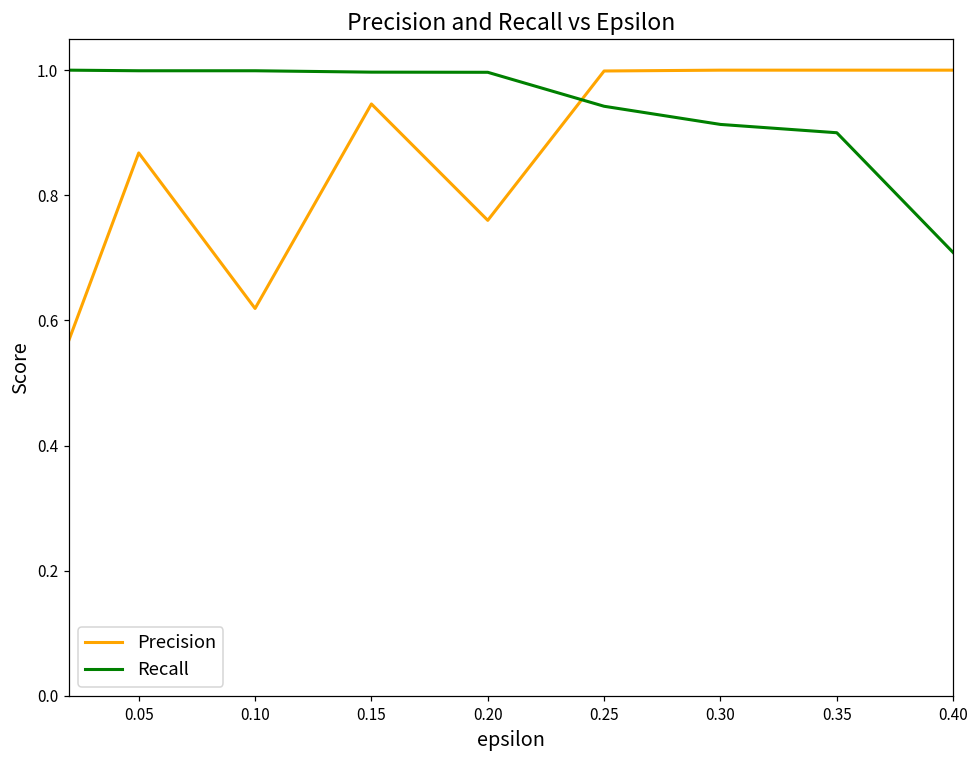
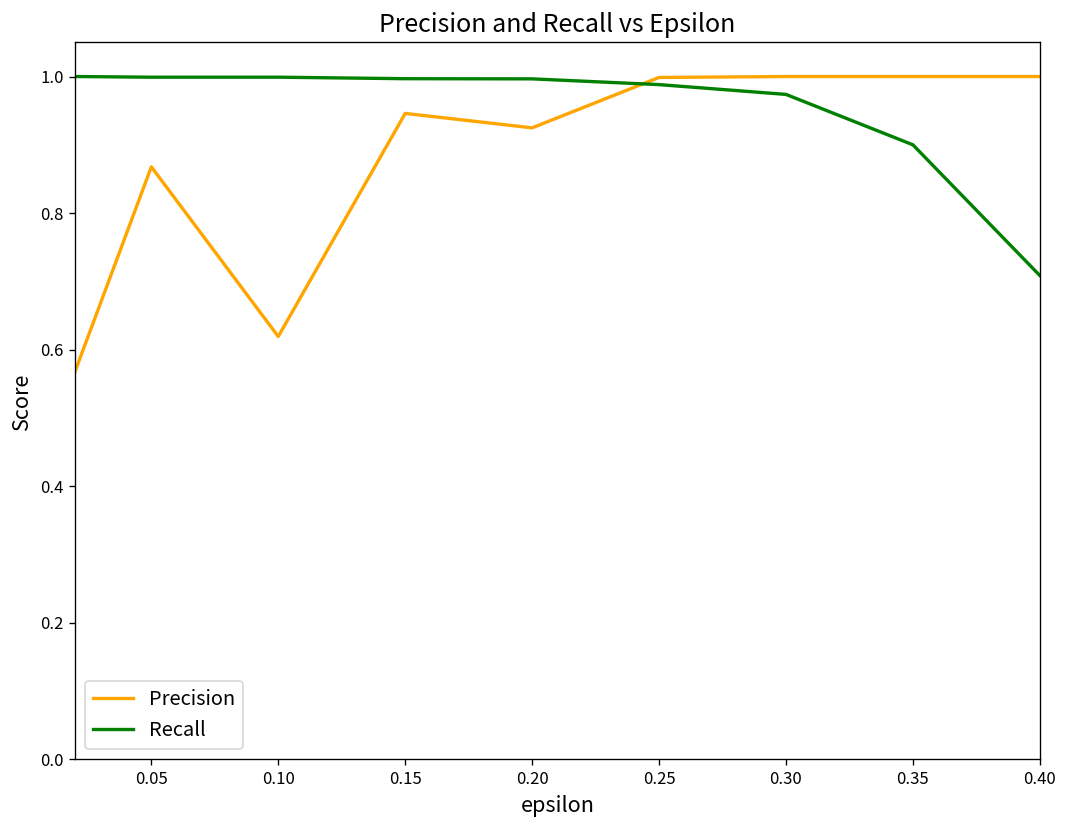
  {
    "Precision": {
      "0.05": 0.87,
      "0.10": 0.62,
      "0.15": 0.95,
-     "0.20": 0.76,
+     "0.20": 0.92,
      "0.25": 1.00,
      "0.30": 1.00,
      "0.35": 1.00,
      "0.40": 1.00
    },
    "Recall": {
      "0.05": 1.00,
      "0.10": 1.00,
      "0.15": 1.00,
      "0.20": 1.00,
-     "0.25": 0.94,
-     "0.30": 0.91,
+     "0.25": 0.99,
+     "0.30": 0.97,
      "0.35": 0.90,
      "0.40": 0.71
    }
  }
